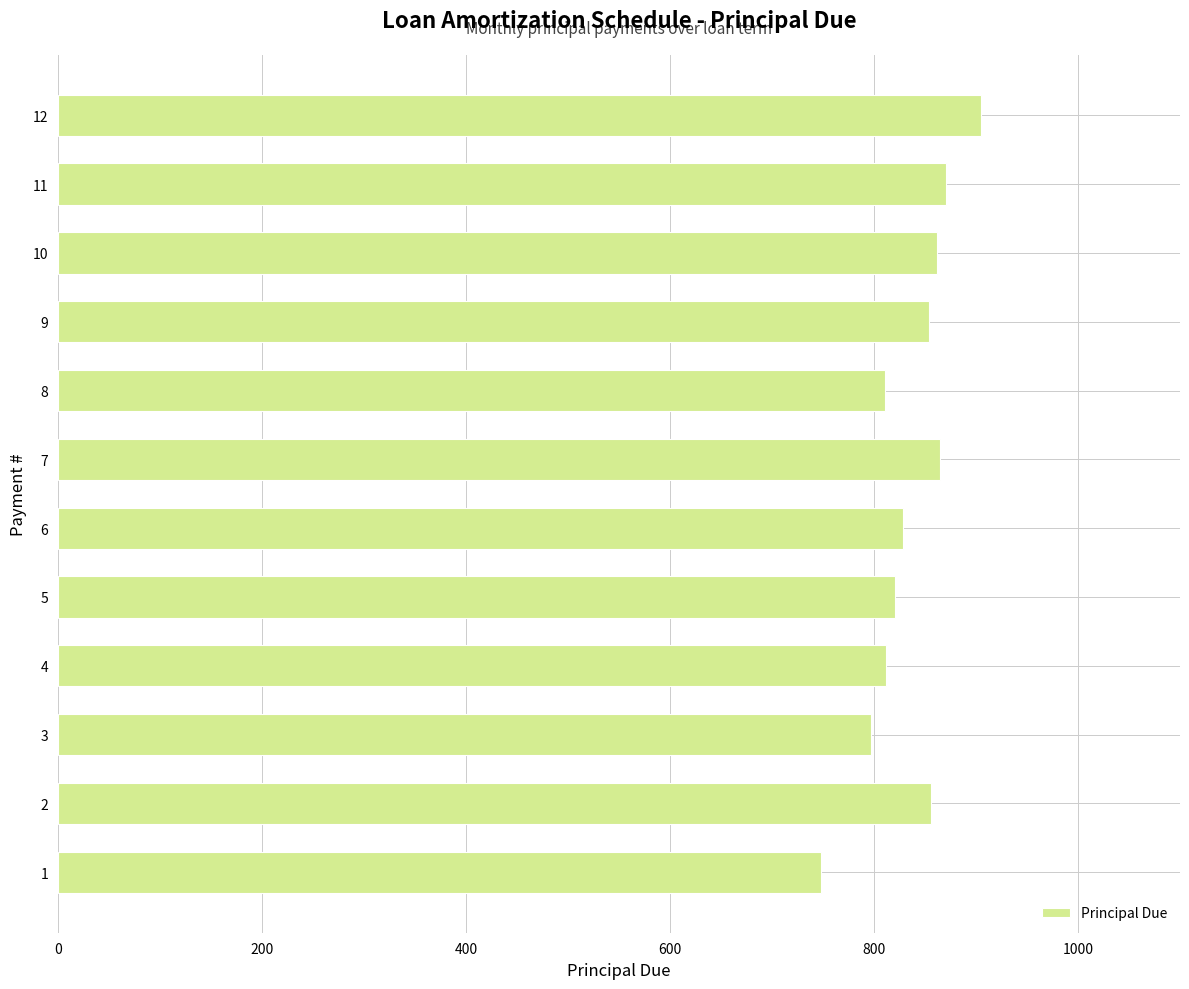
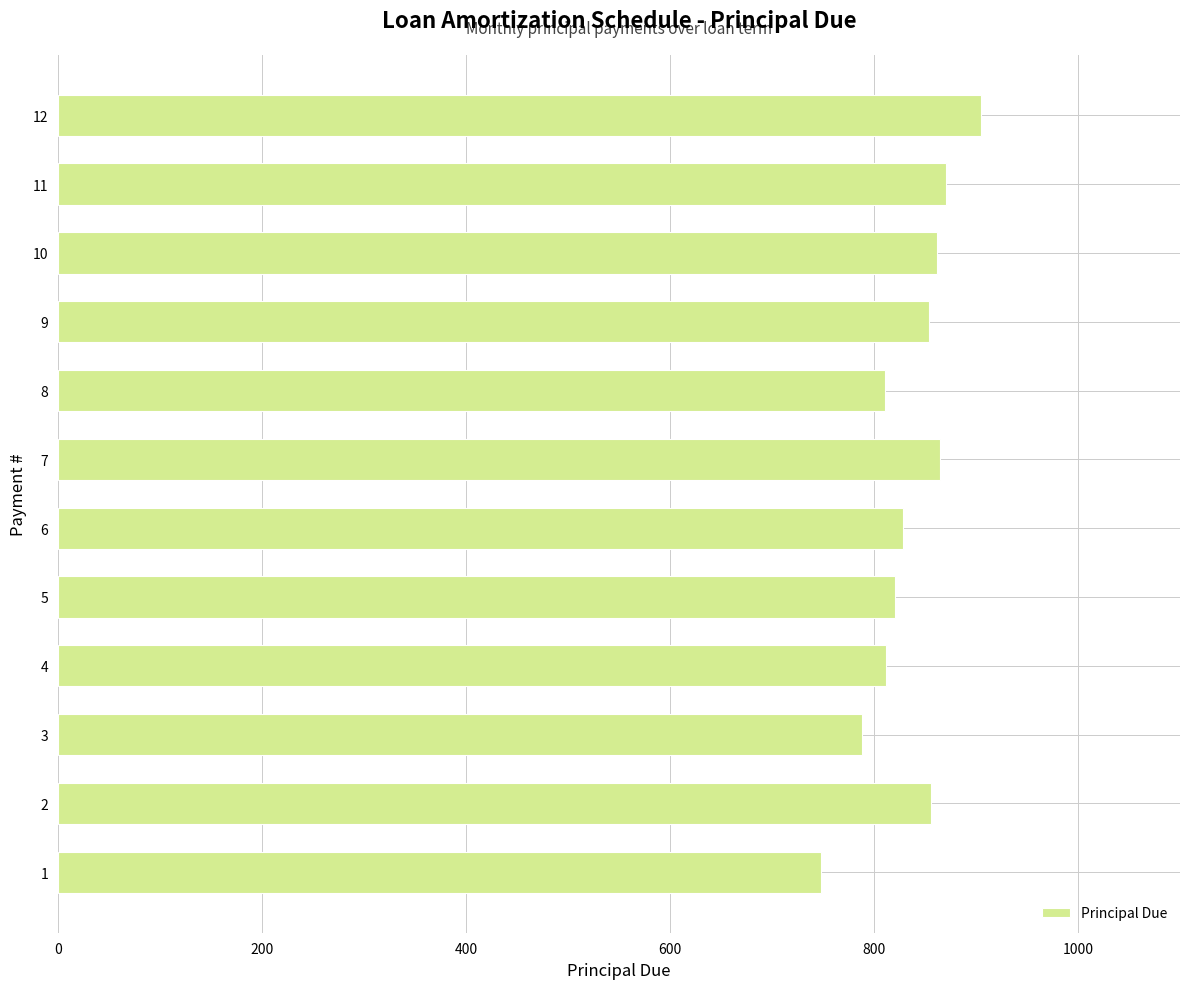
  {
    "12": 905,
    "11": 871,
    "10": 862,
    "9": 854,
    "8": 811,
    "7": 864,
    "6": 828,
    "5": 820,
    "4": 812,
-   "3": 797,
+   "3": 788,
    "2": 856,
    "1": 748
  }
